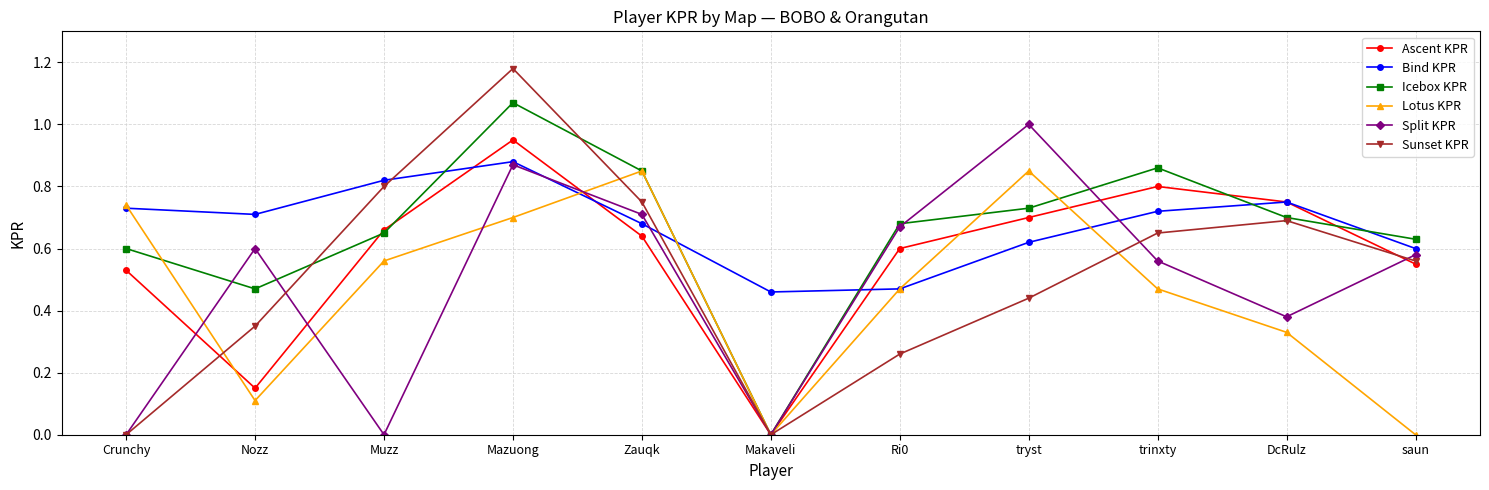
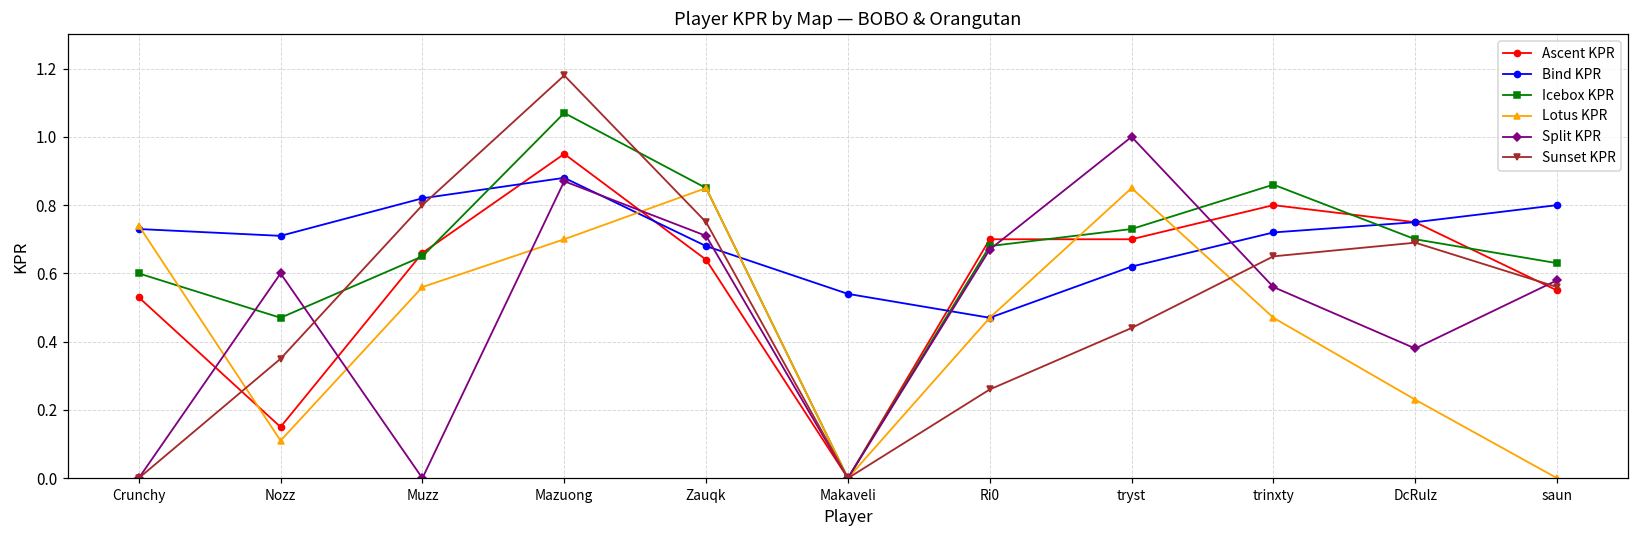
  {
    "Ascent KPR": {
      "Crunchy": 0.53,
      "Nozz": 0.15,
      "Muzz": 0.66,
      "Mazuong": 0.95,
      "Zauqk": 0.64,
-     "Ri0": 0.6,
+     "Ri0": 0.7,
      "tryst": 0.7,
      "trinxty": 0.8,
      "saun": 0.55
    },
    "Bind KPR": {
      "Crunchy": 0.73,
      "Nozz": 0.71,
      "Muzz": 0.82,
      "Mazuong": 0.88,
      "Zauqk": 0.68,
-     "Makaveli": 0.46,
+     "Makaveli": 0.54,
      "tryst": 0.62,
      "trinxty": 0.72,
-     "saun": 0.6
+     "saun": 0.8
    },
    "Icebox KPR": {
      "Crunchy": 0.60,
      "Nozz": 0.47,
      "Muzz": 0.65,
      "Mazuong": 1.07,
      "Ri0": 0.68,
      "tryst": 0.73,
      "trinxty": 0.86,
      "DcRulz": 0.70,
      "saun": 0.63
    },
    "Lotus KPR": {
      "Crunchy": 0.74,
      "Nozz": 0.11,
      "Muzz": 0.56,
      "Mazuong": 0.70,
      "tryst": 0.85,
      "trinxty": 0.47,
-     "DcRulz": 0.33,
+     "DcRulz": 0.23,
      "saun": 0.00
    },
    "Split KPR": {
      "Nozz": 0.60,
      "Muzz": 0.00,
      "Mazuong": 0.87,
      "Zauqk": 0.71,
      "Ri0": 0.67,
      "tryst": 1.00,
      "trinxty": 0.56,
      "DcRulz": 0.38,
      "saun": 0.58
    },
    "Sunset KPR": {
      "Nozz": 0.35,
      "Muzz": 0.80,
      "Mazuong": 1.18,
      "Zauqk": 0.75,
      "Ri0": 0.26,
      "tryst": 0.44,
      "trinxty": 0.65,
      "DcRulz": 0.69,
      "saun": 0.56
    }
  }
